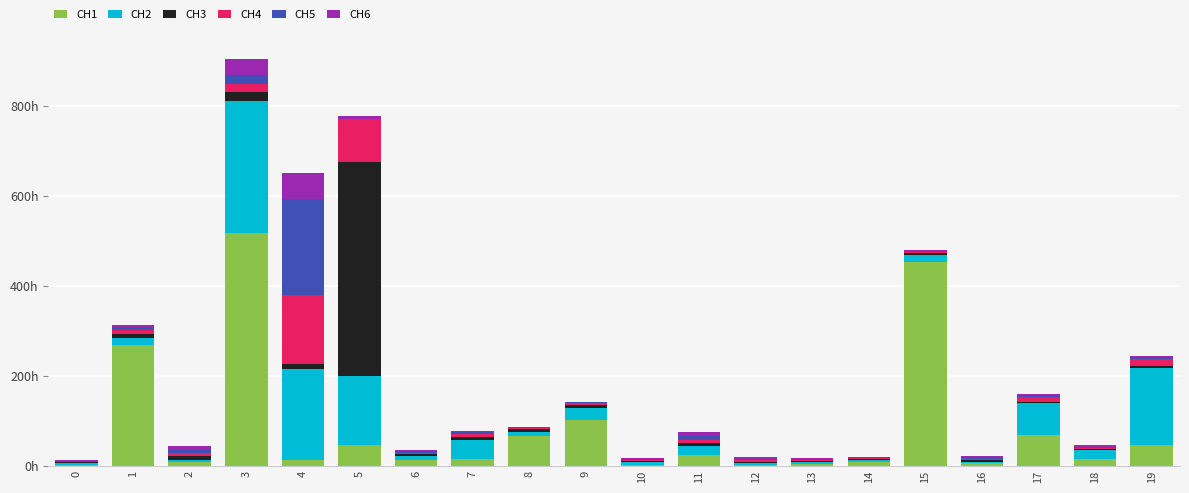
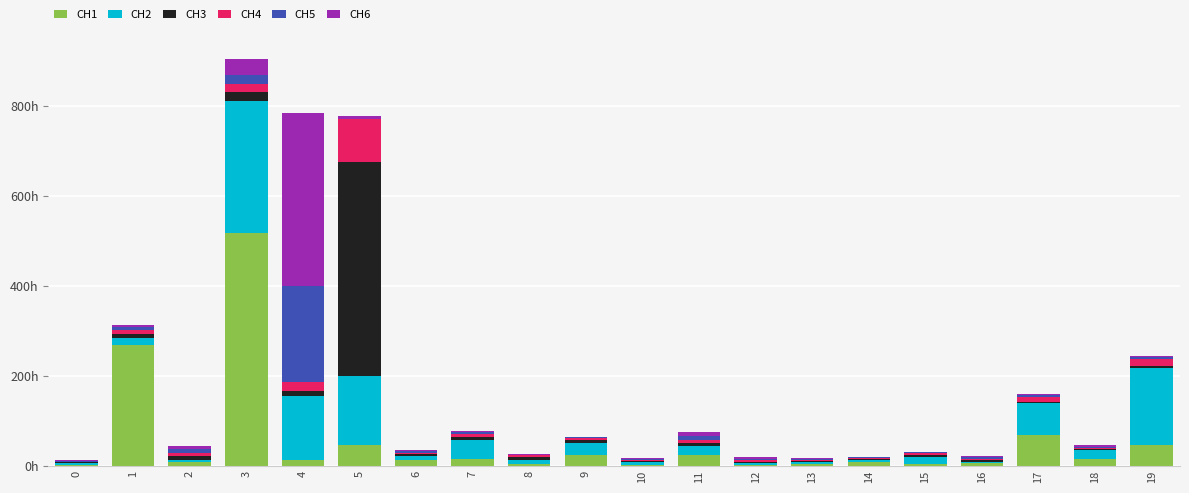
  {
    "CH1": {
      "1": "270h",
      "2": "10h",
      "3": "520h",
      "4": "10h",
      "5": "50h",
      "6": "10h",
      "7": "20h",
-     "8": "70h",
-     "9": "100h",
+     "8": "0h",
+     "9": "20h",
      "11": "20h",
      "14": "10h",
-     "15": "450h",
+     "15": "0h",
      "17": "70h",
      "18": "20h",
      "19": "50h"
    },
    "CH2": {
      "1": "10h",
      "2": "10h",
      "3": "290h",
-     "4": "200h",
+     "4": "140h",
      "5": "150h",
      "6": "10h",
      "7": "40h",
      "8": "10h",
      "9": "30h",
      "11": "20h",
      "15": "20h",
      "17": "70h",
      "18": "20h",
      "19": "170h"
    },
    "CH3": {
      "1": "10h",
      "2": "10h",
      "3": "20h",
      "4": "10h",
      "5": "480h",
      "7": "10h",
      "8": "10h",
      "9": "10h",
      "11": "10h"
    },
    "CH4": {
      "1": "10h",
      "2": "10h",
      "3": "20h",
-     "4": "150h",
+     "4": "20h",
      "5": "90h",
      "7": "10h",
      "11": "10h",
      "17": "10h",
      "19": "20h"
    },
    "CH5": {
      "1": "10h",
      "2": "10h",
      "3": "20h",
      "4": "210h",
      "11": "10h"
    },
    "CH6": {
      "1": "10h",
      "2": "10h",
      "3": "40h",
-     "4": "60h",
+     "4": "380h",
      "11": "10h"
    }
  }
